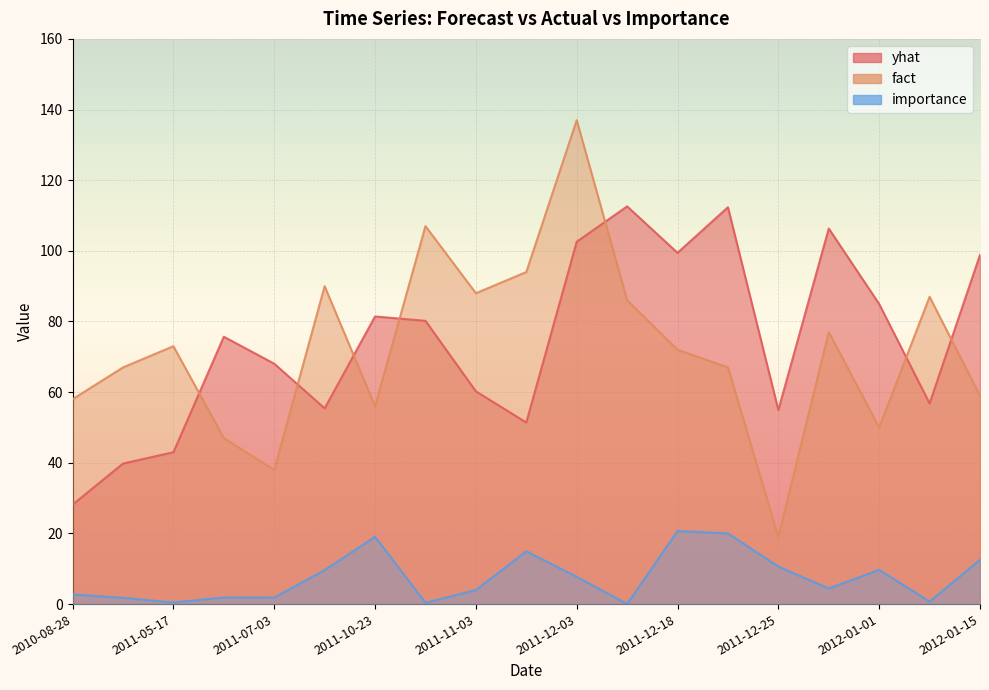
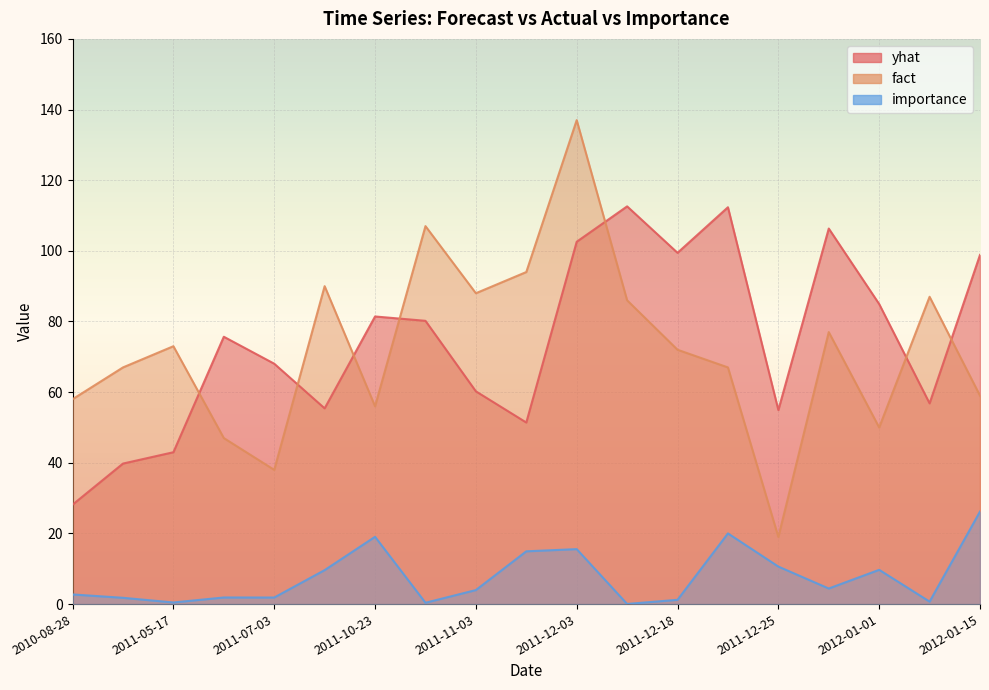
  {
    "importance": {
      "2010-08-28": 3,
      "2011-05-17": 0,
      "2011-07-03": 2,
      "2011-10-23": 19,
      "2011-11-03": 4,
-     "2011-12-03": 8,
-     "2011-12-18": 21,
+     "2011-12-03": 16,
+     "2011-12-18": 1,
      "2011-12-25": 11,
      "2012-01-01": 10,
-     "2012-01-15": 13
+     "2012-01-15": 26
    }
  }
